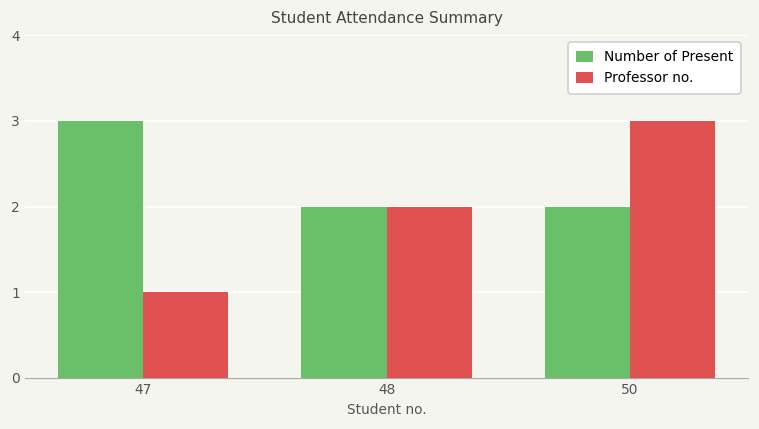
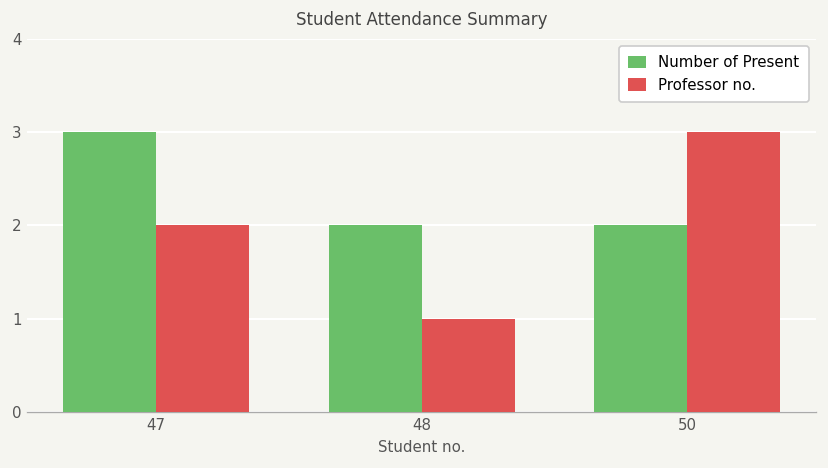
  {
    "Number of Present": {
      "47": 3,
      "48": 2,
      "50": 2
    },
    "Professor no.": {
-     "47": 1,
-     "48": 2,
+     "47": 2,
+     "48": 1,
      "50": 3
    }
  }
